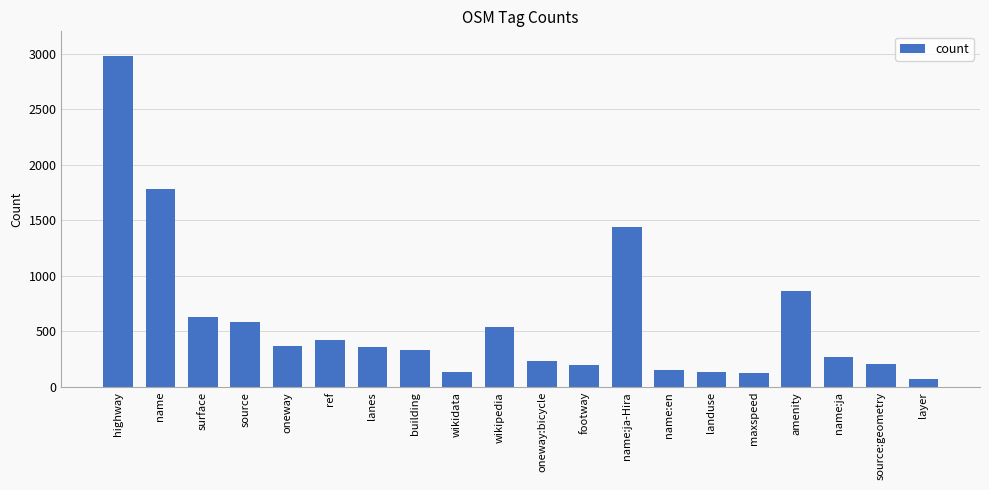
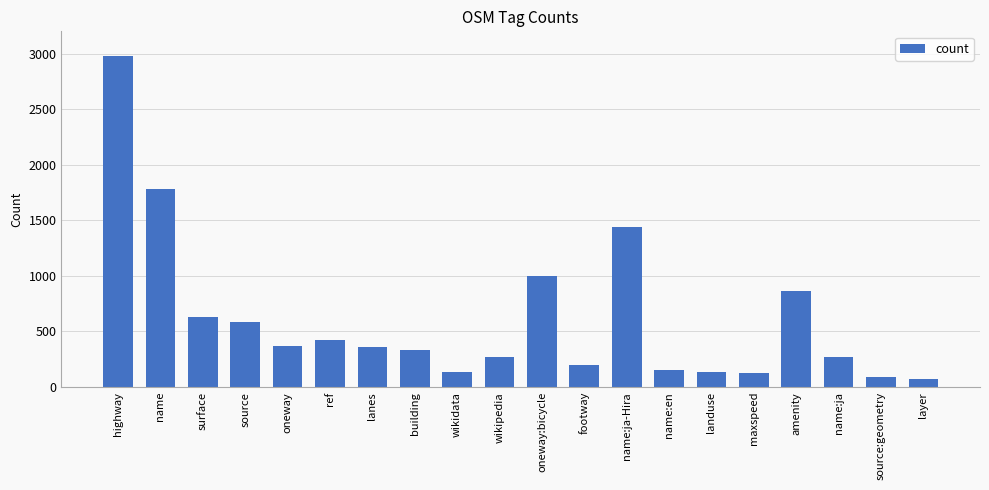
  {
    "highway": 2980,
    "name": 1780,
    "surface": 630,
    "source": 590,
    "oneway": 370,
    "ref": 430,
    "lanes": 360,
    "building": 330,
    "wikidata": 130,
-   "wikipedia": 540,
-   "oneway:bicycle": 240,
+   "wikipedia": 270,
+   "oneway:bicycle": 1000,
    "footway": 200,
    "name:ja-Hira": 1440,
    "name:en": 150,
    "landuse": 140,
    "maxspeed": 130,
    "amenity": 860,
    "name:ja": 270,
-   "source:geometry": 200,
+   "source:geometry": 90,
    "layer": 80
  }
